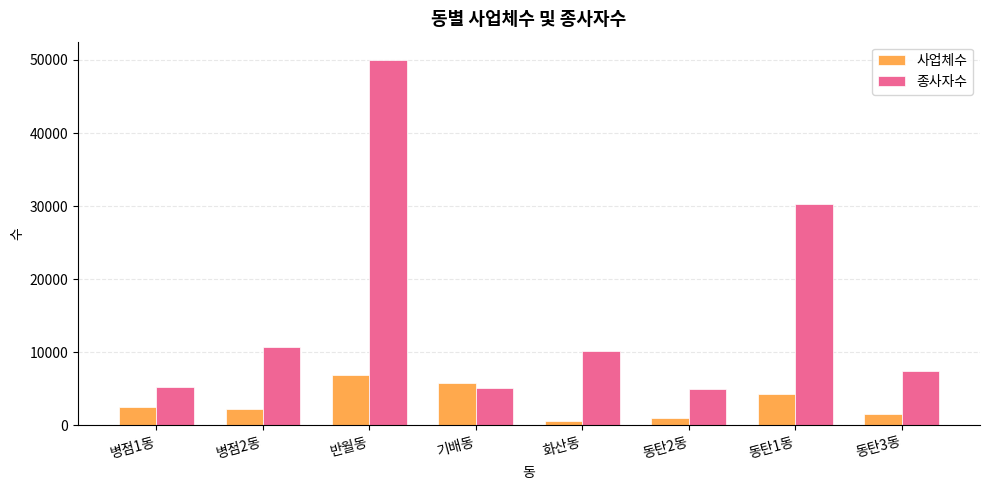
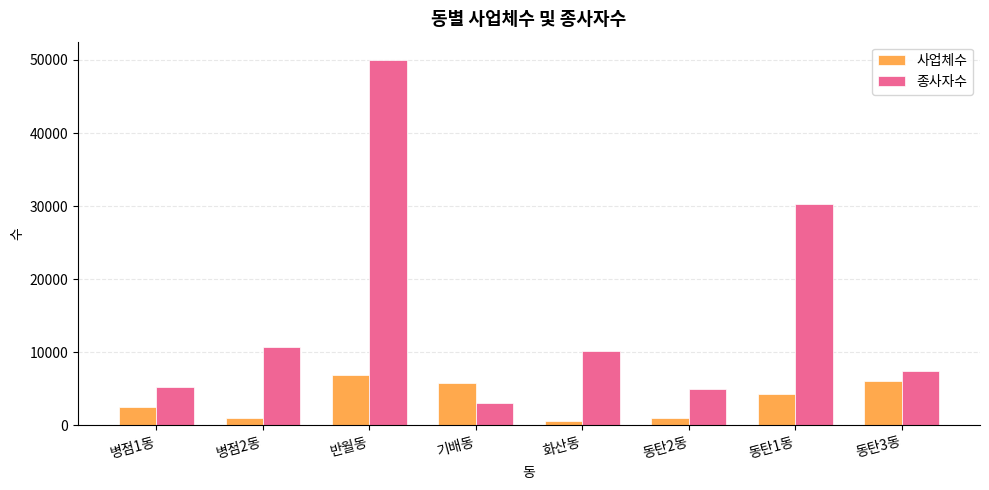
  {
    "사업체수": {
      "병점1동": 3000,
-     "병점2동": 2000,
+     "병점2동": 1000,
      "반월동": 7000,
      "기배동": 6000,
      "화산동": 1000,
      "동탄2동": 1000,
      "동탄1동": 4000,
-     "동탄3동": 2000
+     "동탄3동": 6000
    },
    "종사자수": {
      "병점1동": 5000,
      "병점2동": 11000,
      "반월동": 50000,
-     "기배동": 5000,
+     "기배동": 3000,
      "화산동": 10000,
      "동탄2동": 5000,
      "동탄1동": 30000,
      "동탄3동": 7000
    }
  }
